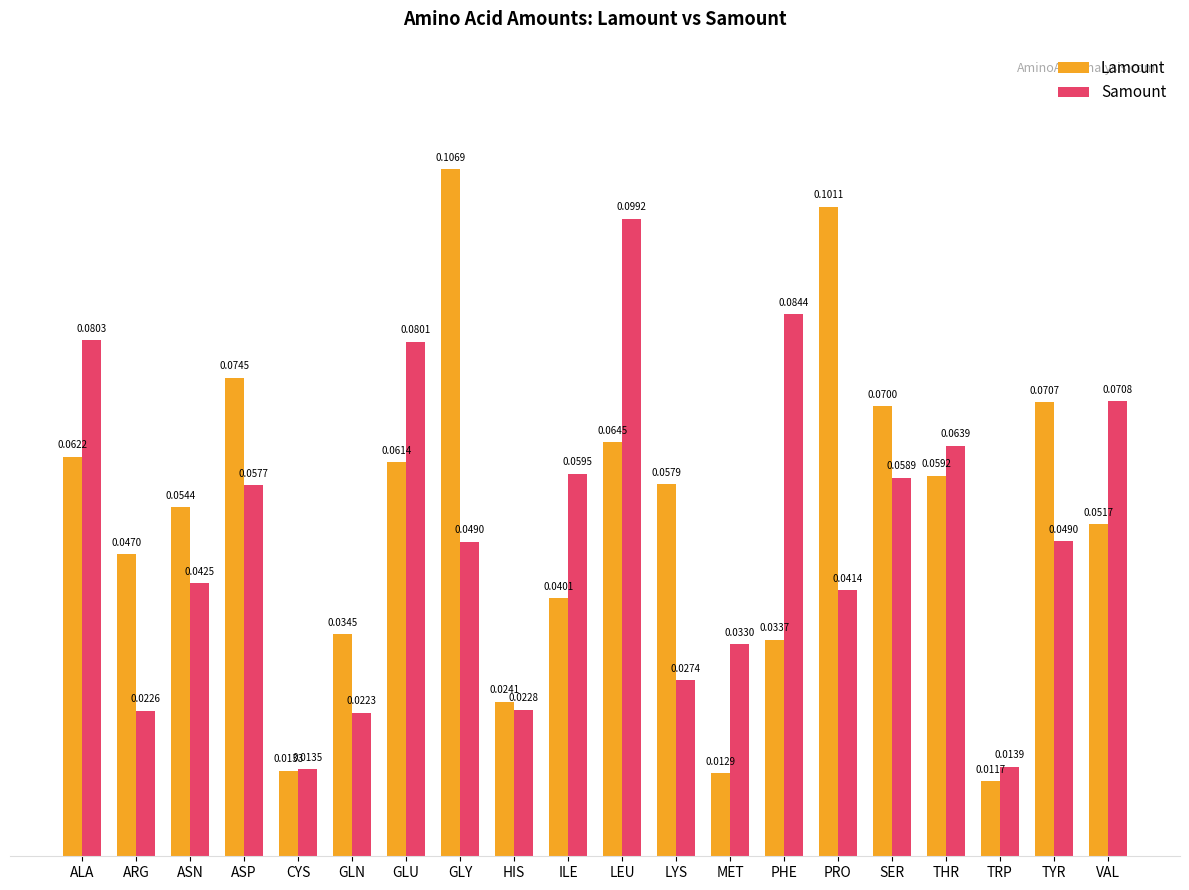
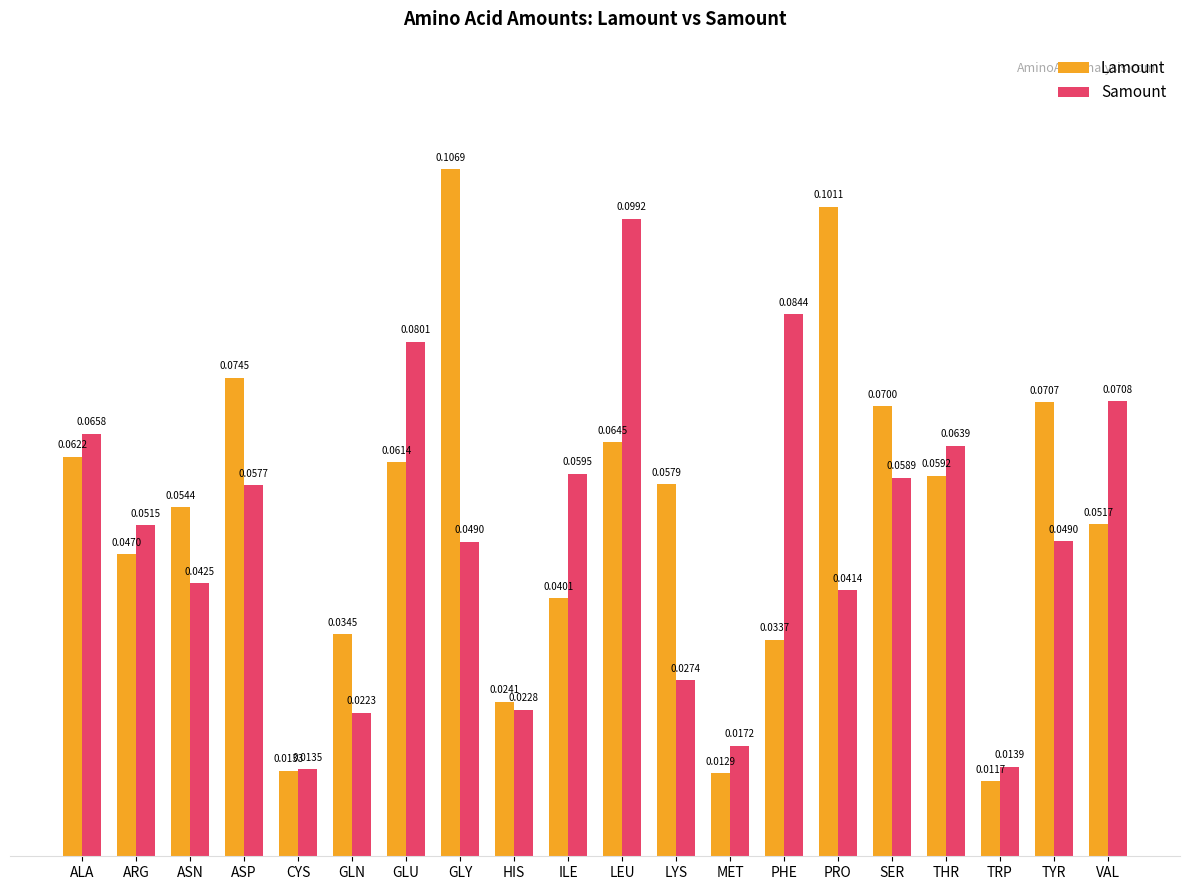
  {
    "Lamount": {
      "ALA": 0.0622,
      "ARG": 0.0470,
      "ASN": 0.0544,
      "ASP": 0.0745,
      "GLN": 0.0345,
      "GLU": 0.0614,
      "GLY": 0.1069,
      "HIS": 0.0241,
      "ILE": 0.0401,
      "LEU": 0.0645,
      "LYS": 0.0579,
      "MET": 0.0129,
      "PHE": 0.0337,
      "PRO": 0.1011,
      "SER": 0.0700,
      "THR": 0.0592,
      "TRP": 0.0117,
      "TYR": 0.0707,
      "VAL": 0.0517
    },
    "Samount": {
-     "ALA": 0.0803,
-     "ARG": 0.0226,
+     "ALA": 0.0658,
+     "ARG": 0.0515,
      "ASN": 0.0425,
      "ASP": 0.0577,
      "GLN": 0.0223,
      "GLU": 0.0801,
      "GLY": 0.0490,
      "HIS": 0.0228,
      "ILE": 0.0595,
      "LEU": 0.0992,
      "LYS": 0.0274,
-     "MET": 0.0330,
+     "MET": 0.0172,
      "PHE": 0.0844,
      "PRO": 0.0414,
      "SER": 0.0589,
      "THR": 0.0639,
      "TRP": 0.0139,
      "TYR": 0.0490,
      "VAL": 0.0708
    }
  }
